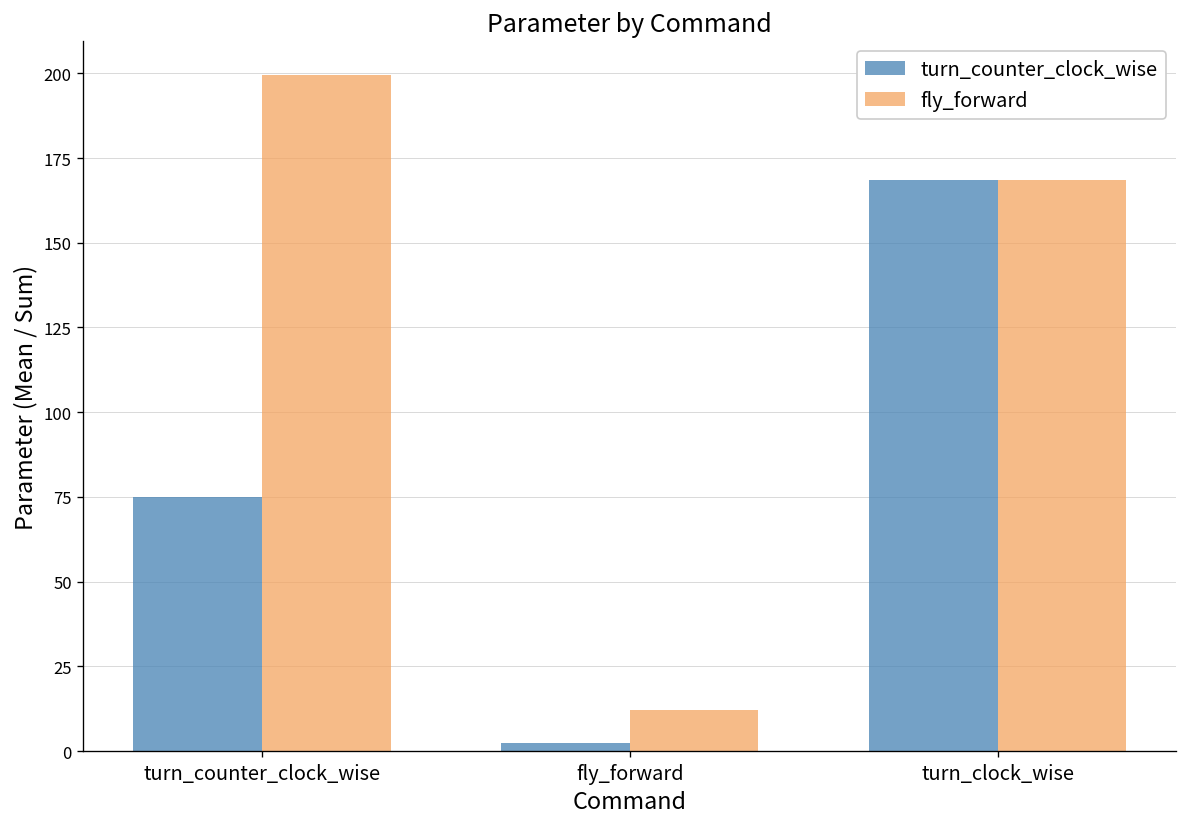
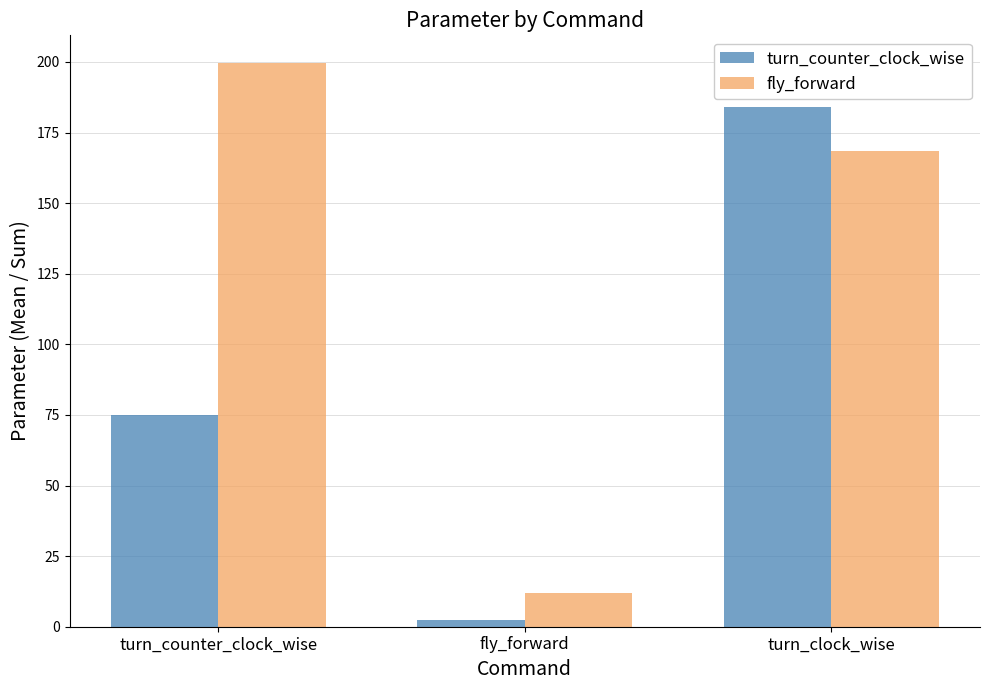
  {
    "turn_counter_clock_wise": {
      "turn_counter_clock_wise": 75,
      "fly_forward": 2,
-     "turn_clock_wise": 168
+     "turn_clock_wise": 184
    },
    "fly_forward": {
      "turn_counter_clock_wise": 199,
      "fly_forward": 12,
      "turn_clock_wise": 168
    }
  }
